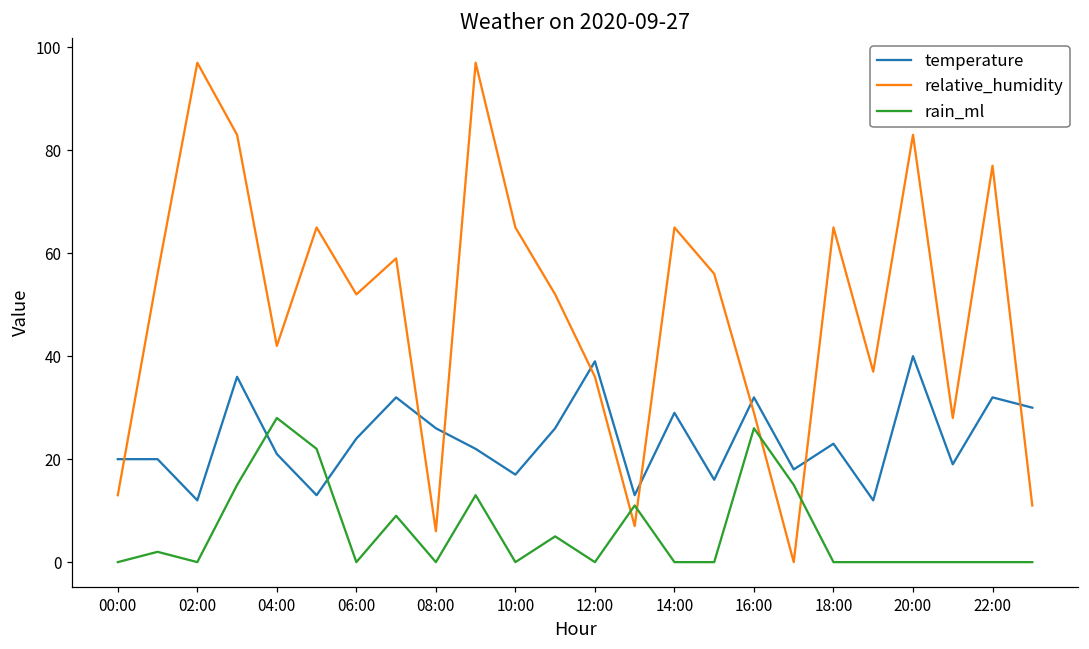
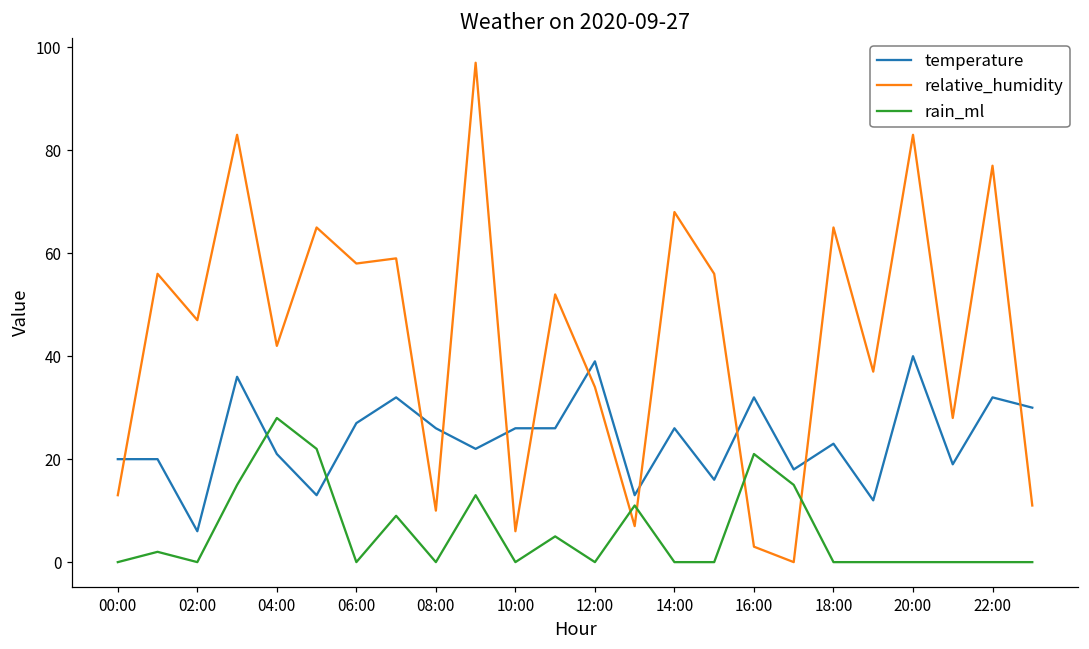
  {
    "temperature": {
      "00:00": 20,
-     "02:00": 12,
+     "02:00": 6,
      "04:00": 21,
-     "06:00": 24,
+     "06:00": 27,
      "08:00": 26,
-     "10:00": 17,
+     "10:00": 26,
      "12:00": 39,
-     "14:00": 29,
+     "14:00": 26,
      "16:00": 32,
      "18:00": 23,
      "20:00": 40,
      "22:00": 32
    },
    "relative_humidity": {
      "00:00": 13,
-     "02:00": 97,
+     "02:00": 47,
      "04:00": 42,
-     "06:00": 52,
-     "08:00": 6,
-     "10:00": 65,
-     "12:00": 36,
-     "14:00": 65,
-     "16:00": 29,
+     "06:00": 58,
+     "08:00": 10,
+     "10:00": 6,
+     "12:00": 34,
+     "14:00": 68,
+     "16:00": 3,
      "18:00": 65,
      "20:00": 83,
      "22:00": 77
    },
    "rain_ml": {
      "00:00": 0,
      "02:00": 0,
      "04:00": 28,
      "06:00": 0,
      "08:00": 0,
      "10:00": 0,
      "12:00": 0,
      "14:00": 0,
-     "16:00": 26,
+     "16:00": 21,
      "18:00": 0,
      "20:00": 0,
      "22:00": 0
    }
  }
